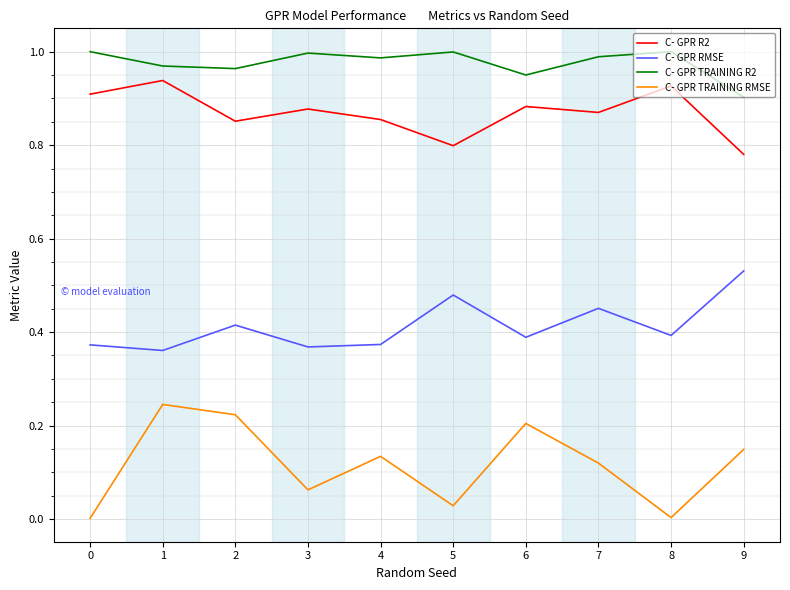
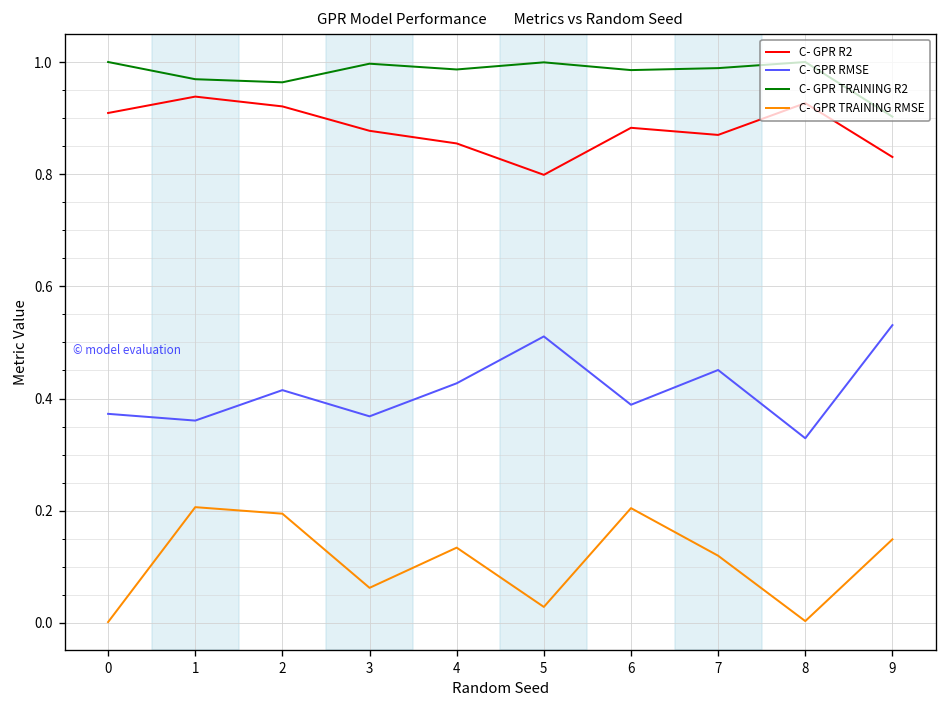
  {
    "C- GPR R2": {
      "0": 0.91,
      "1": 0.94,
-     "2": 0.85,
+     "2": 0.92,
      "3": 0.88,
      "4": 0.85,
      "5": 0.80,
      "6": 0.88,
      "7": 0.87,
-     "9": 0.78
+     "9": 0.83
    },
    "C- GPR RMSE": {
      "0": 0.37,
      "1": 0.36,
      "2": 0.41,
      "3": 0.37,
-     "4": 0.37,
-     "5": 0.48,
+     "4": 0.43,
+     "5": 0.51,
      "6": 0.39,
      "7": 0.45,
-     "8": 0.39,
+     "8": 0.33,
      "9": 0.53
    },
    "C- GPR TRAINING R2": {
      "0": 1.00,
      "1": 0.97,
      "2": 0.96,
      "3": 1.00,
      "4": 0.99,
      "5": 1.00,
-     "6": 0.95,
+     "6": 0.99,
      "7": 0.99
    },
    "C- GPR TRAINING RMSE": {
      "0": 0.00,
-     "1": 0.25,
-     "2": 0.22,
+     "1": 0.21,
+     "2": 0.19,
      "3": 0.06,
      "4": 0.13,
      "5": 0.03,
      "6": 0.20,
      "7": 0.12,
      "8": 0.00,
      "9": 0.15
    }
  }
